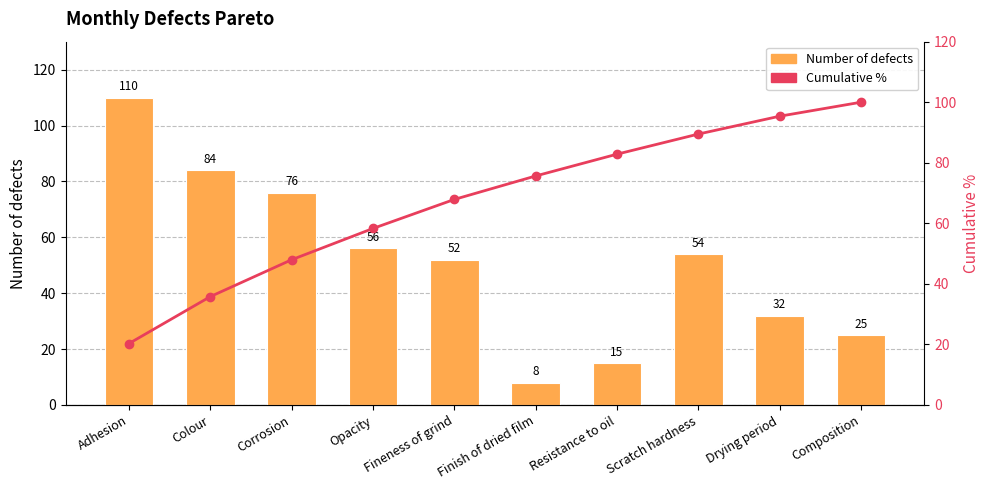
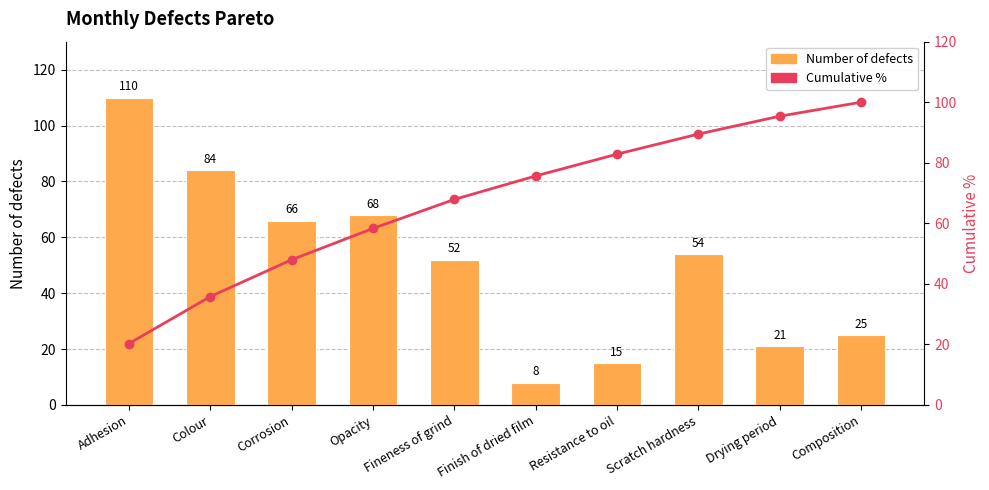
  {
    "Number of defects": {
      "Adhesion": 110,
      "Colour": 84,
-     "Corrosion": 76,
-     "Opacity": 56,
+     "Corrosion": 66,
+     "Opacity": 68,
      "Fineness of grind": 52,
      "Finish of dried film": 8,
      "Resistance to oil": 15,
      "Scratch hardness": 54,
-     "Drying period": 32,
+     "Drying period": 21,
      "Composition": 25
    }
  }
